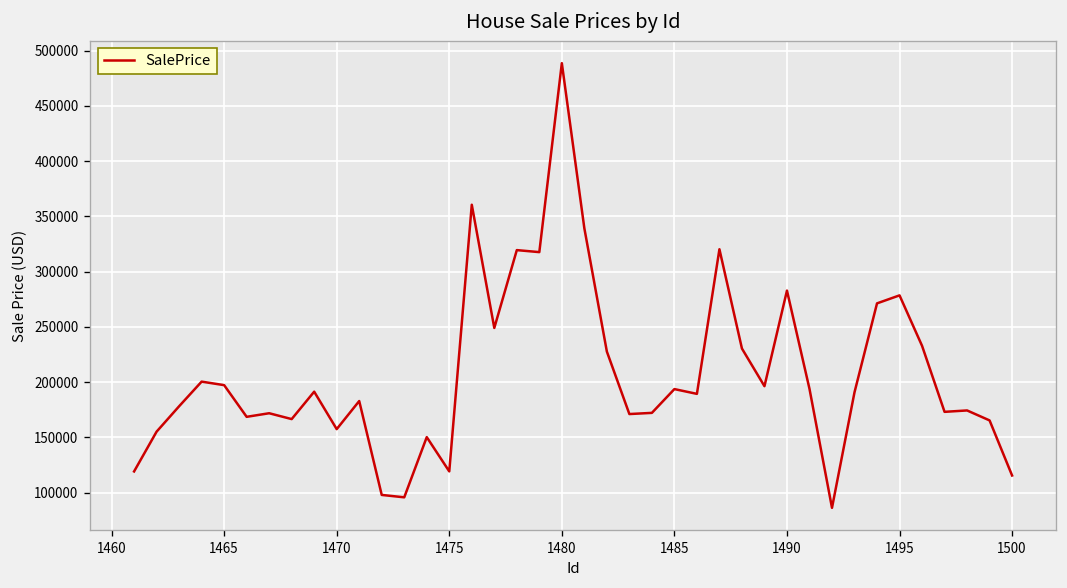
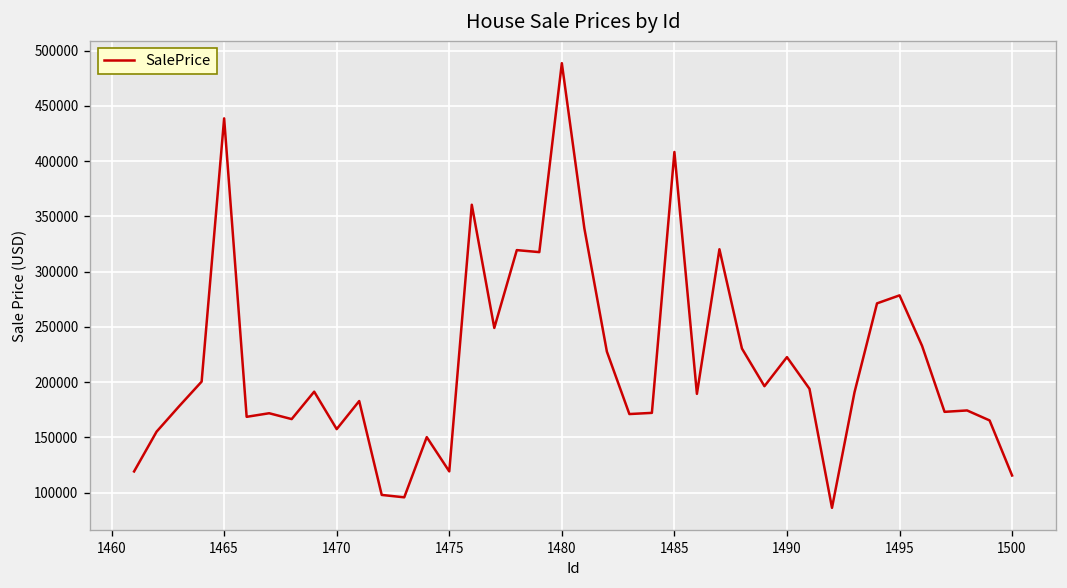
  {
-   "1465": 200000,
+   "1465": 440000,
    "1470": 160000,
    "1475": 120000,
    "1480": 490000,
-   "1485": 190000,
-   "1490": 280000,
+   "1485": 410000,
+   "1490": 220000,
    "1495": 280000,
    "1500": 120000
  }
